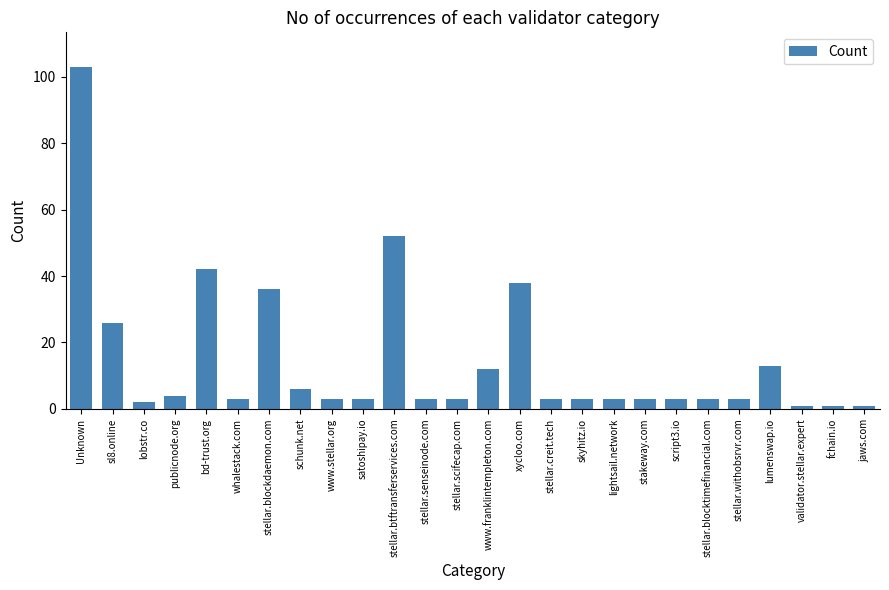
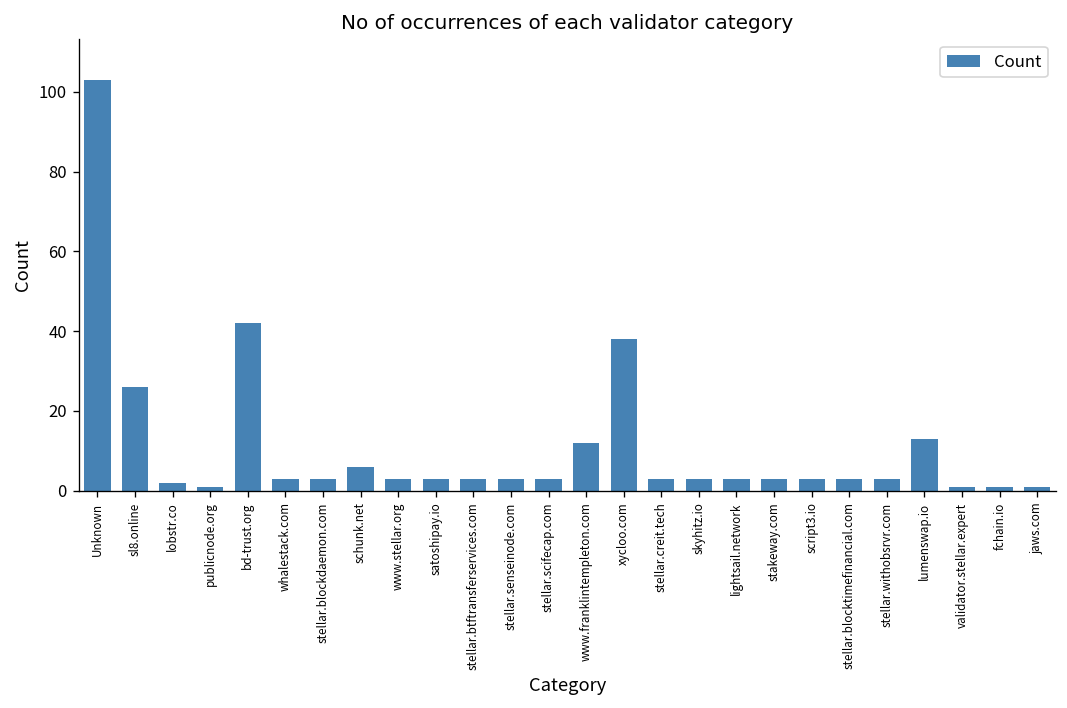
  {
    "Unknown": 103,
    "sl8.online": 26,
    "lobstr.co": 2,
-   "publicnode.org": 4,
+   "publicnode.org": 1,
    "bd-trust.org": 42,
    "whalestack.com": 3,
-   "stellar.blockdaemon.com": 36,
+   "stellar.blockdaemon.com": 3,
    "schunk.net": 6,
    "www.stellar.org": 3,
    "satoshipay.io": 3,
-   "stellar.btftransferservices.com": 52,
+   "stellar.btftransferservices.com": 3,
    "stellar.senseinode.com": 3,
    "stellar.scifecap.com": 3,
    "www.franklintempleton.com": 12,
    "xycloo.com": 38,
    "stellar.creit.tech": 3,
    "skyhitz.io": 3,
    "lightsail.network": 3,
    "stakeway.com": 3,
    "script3.io": 3,
    "stellar.blocktimefinancial.com": 3,
    "stellar.withobsrvr.com": 3,
    "lumenswap.io": 13,
    "validator.stellar.expert": 1,
    "fchain.io": 1,
    "jaws.com": 1
  }
